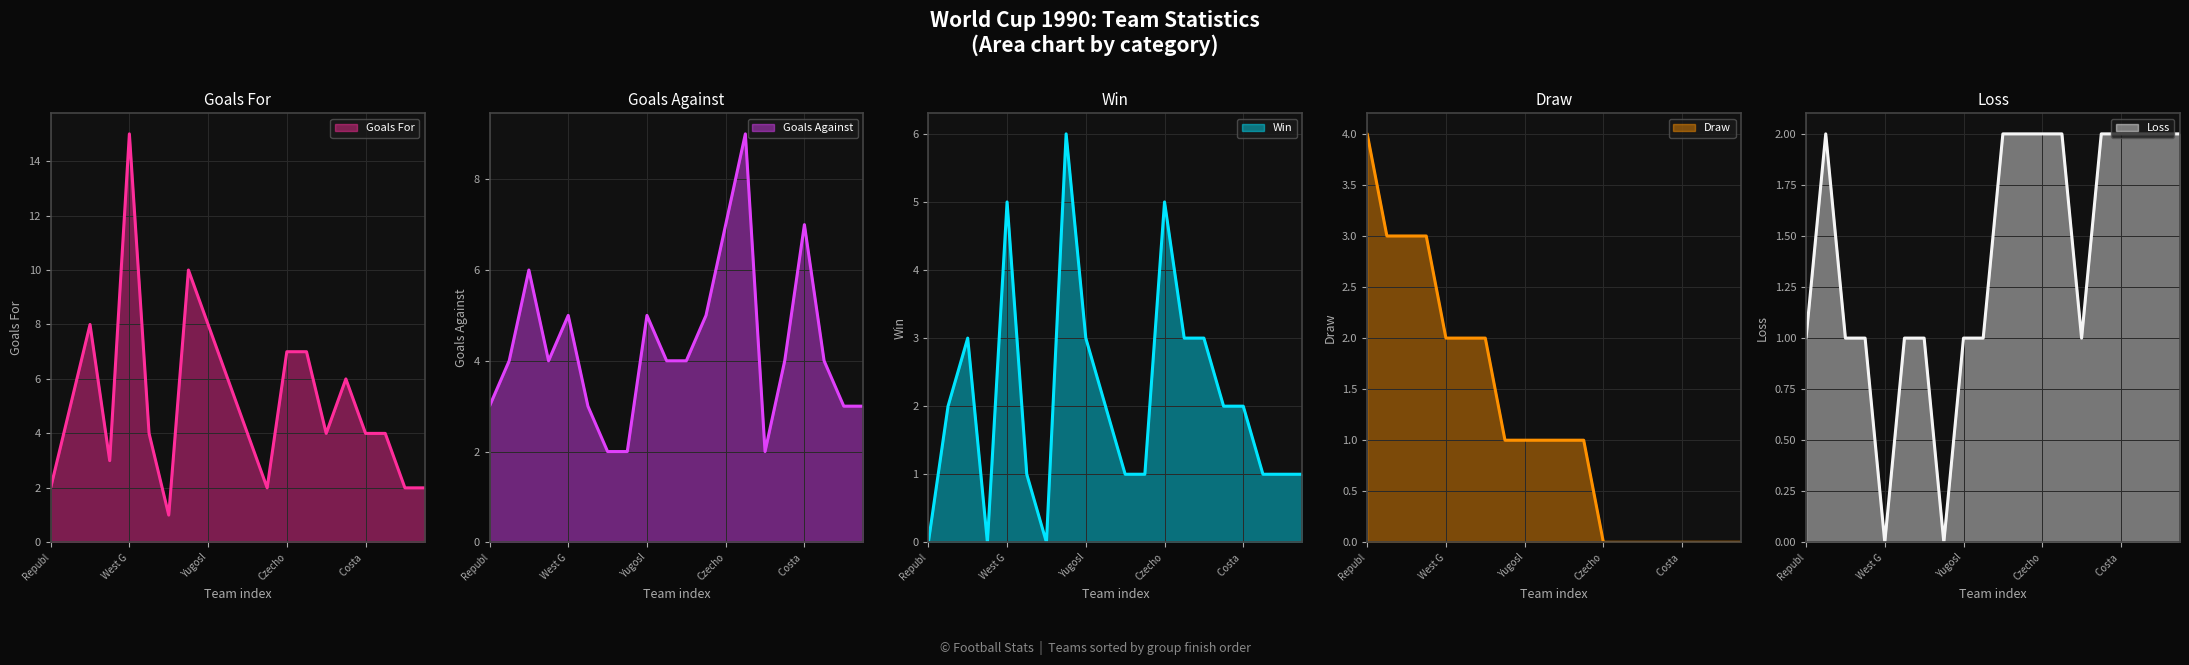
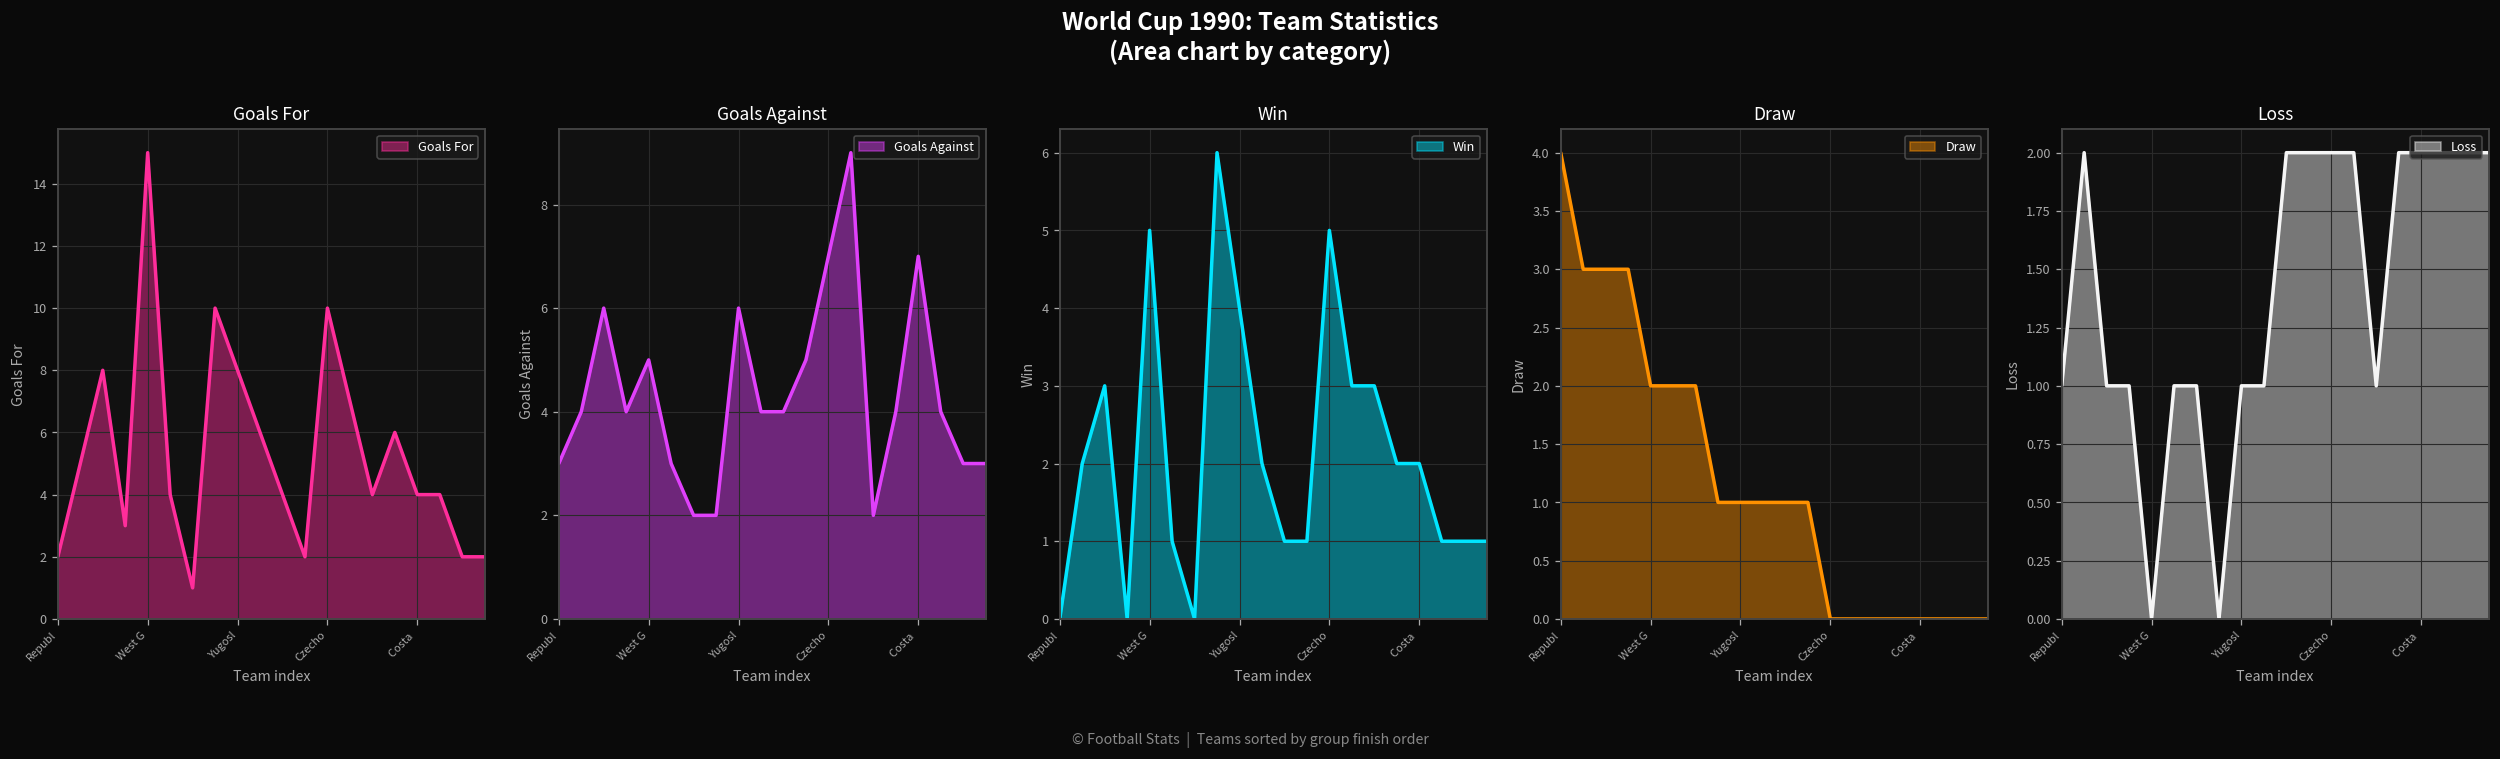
  {
    "Goals For": {
      "Republ": 2,
      "West G": 15,
      "Yugosl": 8,
-     "Czecho": 7,
+     "Czecho": 10,
      "Costa": 4
    },
    "Goals Against": {
      "Republ": 3,
      "West G": 5,
-     "Yugosl": 5,
+     "Yugosl": 6,
      "Czecho": 7,
      "Costa": 7
    },
    "Win": {
      "Republ": 0,
      "West G": 5,
-     "Yugosl": 3,
+     "Yugosl": 4,
      "Czecho": 5,
      "Costa": 2
    },
    "Draw": {
      "Republ": 4.00,
      "West G": 2.00,
      "Yugosl": 1.00,
      "Czecho": 0.00,
      "Costa": 0.00
    },
    "Loss": {
      "Republ": 1.00,
      "West G": 0.00,
      "Yugosl": 1.00,
      "Czecho": 2.00
    }
  }
